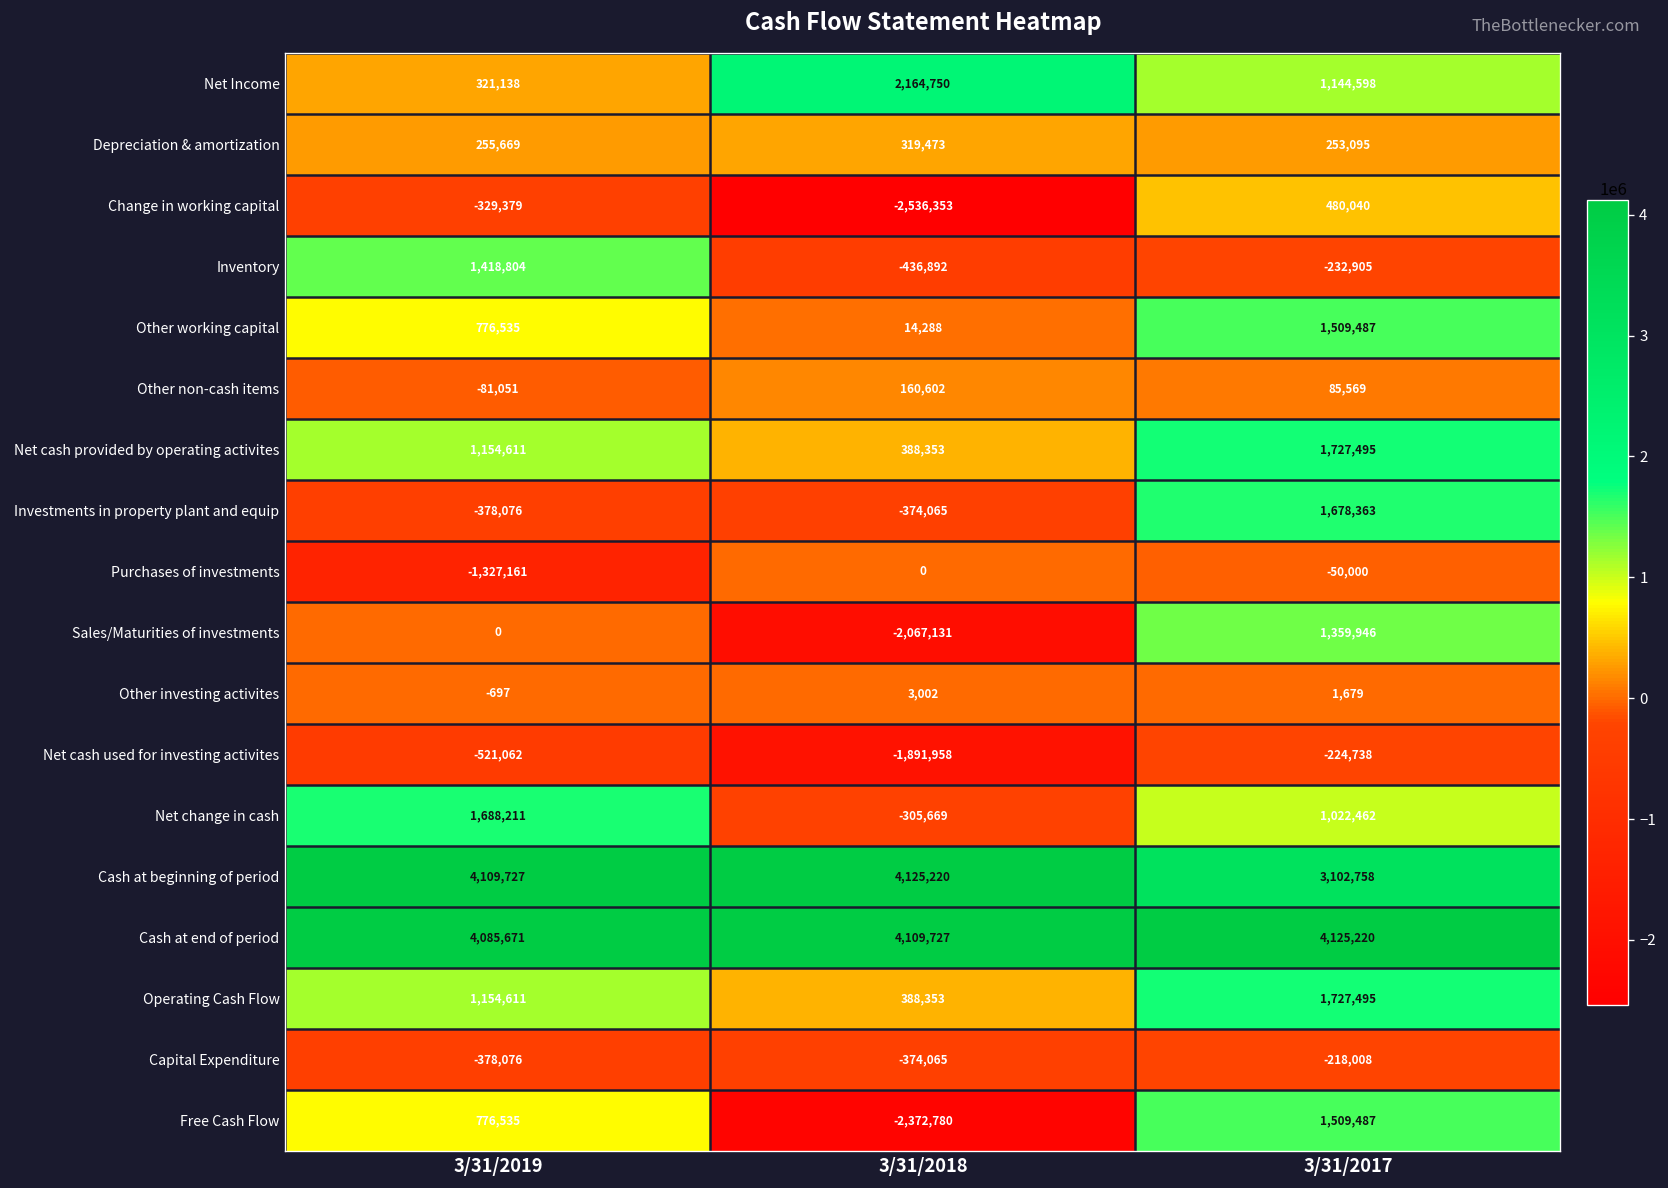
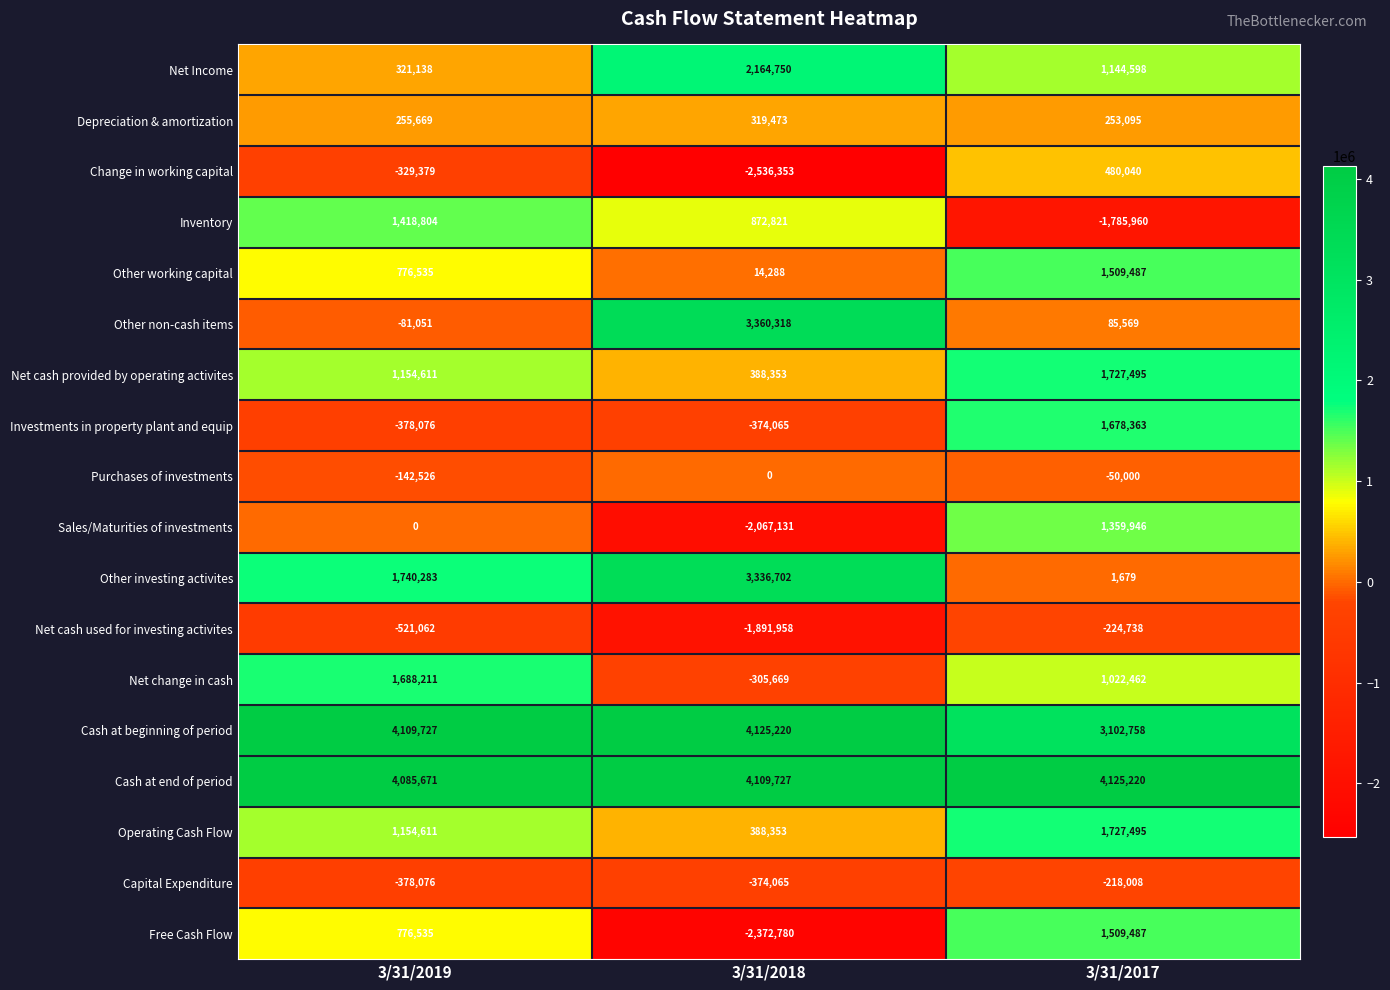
  {
    "Net Income": {
      "3/31/2019": "321,138",
      "3/31/2018": "2,164,750",
      "3/31/2017": "1,144,598"
    },
    "Depreciation & amortization": {
      "3/31/2019": "255,669",
      "3/31/2018": "319,473",
      "3/31/2017": "253,095"
    },
    "Change in working capital": {
      "3/31/2019": "-329,379",
      "3/31/2018": "-2,536,353",
      "3/31/2017": "480,040"
    },
    "Inventory": {
      "3/31/2019": "1,418,804",
-     "3/31/2018": "-436,892",
-     "3/31/2017": "-232,905"
+     "3/31/2018": "872,821",
+     "3/31/2017": "-1,785,960"
    },
    "Other working capital": {
      "3/31/2019": "776,535",
      "3/31/2018": "14,288",
      "3/31/2017": "1,509,487"
    },
    "Other non-cash items": {
      "3/31/2019": "-81,051",
-     "3/31/2018": "160,602",
+     "3/31/2018": "3,360,318",
      "3/31/2017": "85,569"
    },
    "Net cash provided by operating activites": {
      "3/31/2019": "1,154,611",
      "3/31/2018": "388,353",
      "3/31/2017": "1,727,495"
    },
    "Investments in property plant and equip": {
      "3/31/2019": "-378,076",
      "3/31/2018": "-374,065",
      "3/31/2017": "1,678,363"
    },
    "Purchases of investments": {
-     "3/31/2019": "-1,327,161",
+     "3/31/2019": "-142,526",
      "3/31/2018": "0",
      "3/31/2017": "-50,000"
    },
    "Sales/Maturities of investments": {
      "3/31/2019": "0",
      "3/31/2018": "-2,067,131",
      "3/31/2017": "1,359,946"
    },
    "Other investing activites": {
-     "3/31/2019": "-697",
-     "3/31/2018": "3,002",
+     "3/31/2019": "1,740,283",
+     "3/31/2018": "3,336,702",
      "3/31/2017": "1,679"
    },
    "Net cash used for investing activites": {
      "3/31/2019": "-521,062",
      "3/31/2018": "-1,891,958",
      "3/31/2017": "-224,738"
    },
    "Net change in cash": {
      "3/31/2019": "1,688,211",
      "3/31/2018": "-305,669",
      "3/31/2017": "1,022,462"
    },
    "Cash at beginning of period": {
      "3/31/2019": "4,109,727",
      "3/31/2018": "4,125,220",
      "3/31/2017": "3,102,758"
    },
    "Cash at end of period": {
      "3/31/2019": "4,085,671",
      "3/31/2018": "4,109,727",
      "3/31/2017": "4,125,220"
    },
    "Operating Cash Flow": {
      "3/31/2019": "1,154,611",
      "3/31/2018": "388,353",
      "3/31/2017": "1,727,495"
    },
    "Capital Expenditure": {
      "3/31/2019": "-378,076",
      "3/31/2018": "-374,065",
      "3/31/2017": "-218,008"
    },
    "Free Cash Flow": {
      "3/31/2019": "776,535",
      "3/31/2018": "-2,372,780",
      "3/31/2017": "1,509,487"
    }
  }
